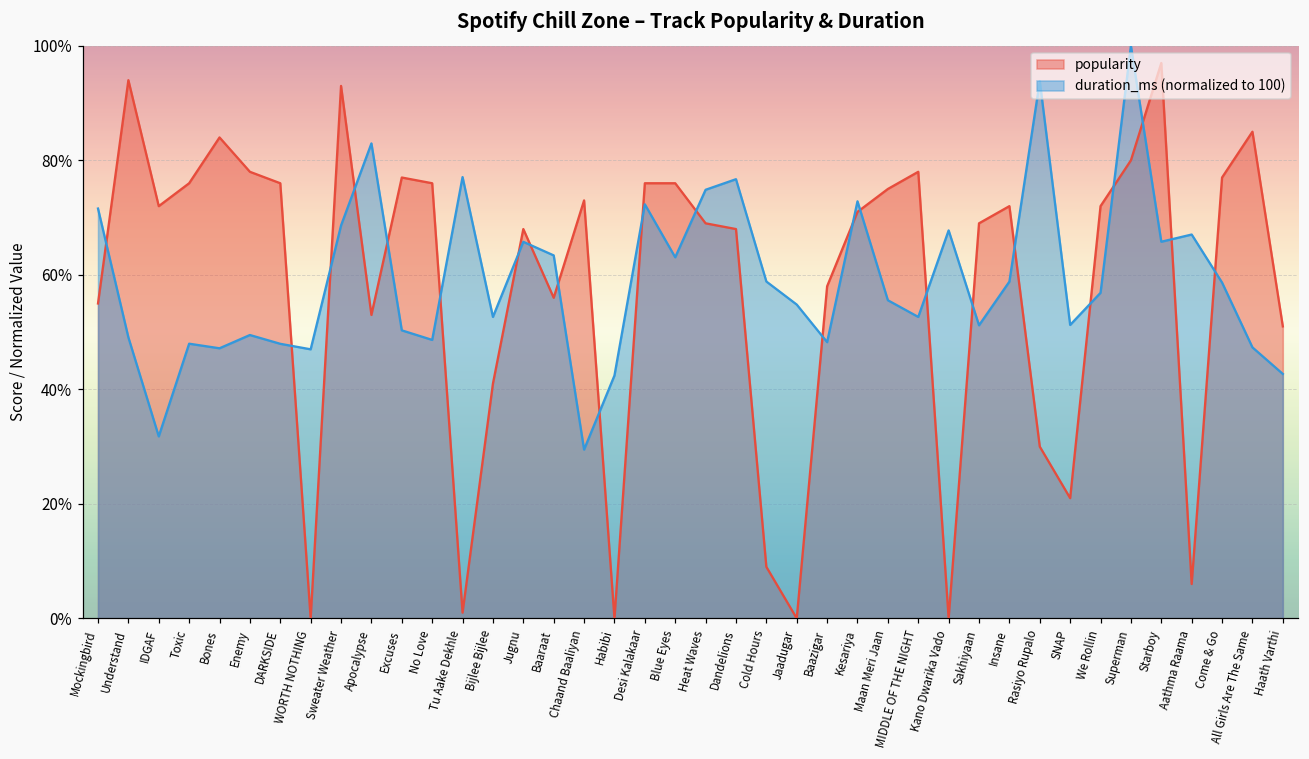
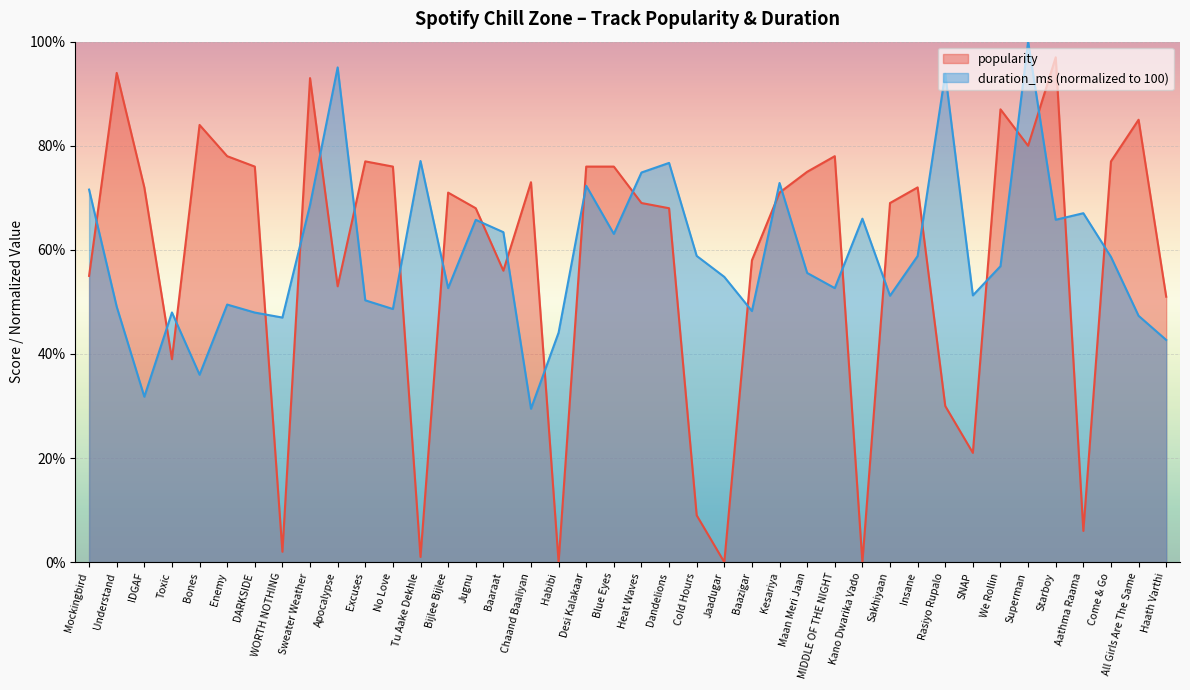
  {
    "popularity": {
      "Mockingbird": "55%",
      "Understand": "94%",
      "IDGAF": "72%",
-     "Toxic": "76%",
+     "Toxic": "39%",
      "Bones": "84%",
      "Enemy": "78%",
      "DARKSIDE": "76%",
-     "WORTH NOTHING": "0%",
+     "WORTH NOTHING": "2%",
      "Sweater Weather": "93%",
      "Apocalypse": "53%",
      "Excuses": "77%",
      "No Love": "76%",
      "Tu Aake Dekhle": "1%",
-     "Bijlee Bijlee": "41%",
+     "Bijlee Bijlee": "71%",
      "Jugnu": "68%",
      "Baaraat": "56%",
      "Chaand Baaliyan": "73%",
      "Habibi": "0%",
      "Desi Kalakaar": "76%",
      "Blue Eyes": "76%",
      "Heat Waves": "69%",
      "Dandelions": "68%",
      "Cold Hours": "9%",
      "Jaadugar": "0%",
      "Baazigar": "58%",
      "Kesariya": "71%",
      "Maan Meri Jaan": "75%",
      "MIDDLE OF THE NIGHT": "78%",
      "Kano Dwarika Vado": "0%",
      "Sakhiyaan": "69%",
      "Insane": "72%",
      "Rasiyo Rupalo": "30%",
      "SNAP": "21%",
-     "We Rollin": "72%",
+     "We Rollin": "87%",
      "Superman": "80%",
      "Aathma Raama": "6%",
      "Come & Go": "77%",
      "All Girls Are The Same": "85%",
      "Haath Varthi": "51%"
    },
    "duration_ms (normalized to 100)": {
      "Mockingbird": "72%",
      "Understand": "49%",
      "IDGAF": "32%",
      "Toxic": "48%",
-     "Bones": "47%",
+     "Bones": "36%",
      "Enemy": "49%",
      "DARKSIDE": "48%",
      "WORTH NOTHING": "47%",
      "Sweater Weather": "69%",
-     "Apocalypse": "83%",
+     "Apocalypse": "95%",
      "Excuses": "50%",
      "No Love": "49%",
      "Tu Aake Dekhle": "77%",
      "Bijlee Bijlee": "53%",
      "Jugnu": "66%",
      "Baaraat": "63%",
      "Chaand Baaliyan": "29%",
-     "Habibi": "42%",
+     "Habibi": "44%",
      "Desi Kalakaar": "72%",
      "Blue Eyes": "63%",
      "Heat Waves": "75%",
      "Dandelions": "77%",
      "Cold Hours": "59%",
      "Jaadugar": "55%",
      "Baazigar": "48%",
      "Kesariya": "73%",
      "Maan Meri Jaan": "56%",
      "MIDDLE OF THE NIGHT": "53%",
-     "Kano Dwarika Vado": "68%",
+     "Kano Dwarika Vado": "66%",
      "Sakhiyaan": "51%",
      "Insane": "59%",
      "SNAP": "51%",
      "We Rollin": "57%",
      "Superman": "100%",
      "Starboy": "66%",
      "Aathma Raama": "67%",
      "Come & Go": "59%",
      "All Girls Are The Same": "47%",
      "Haath Varthi": "43%"
    }
  }
